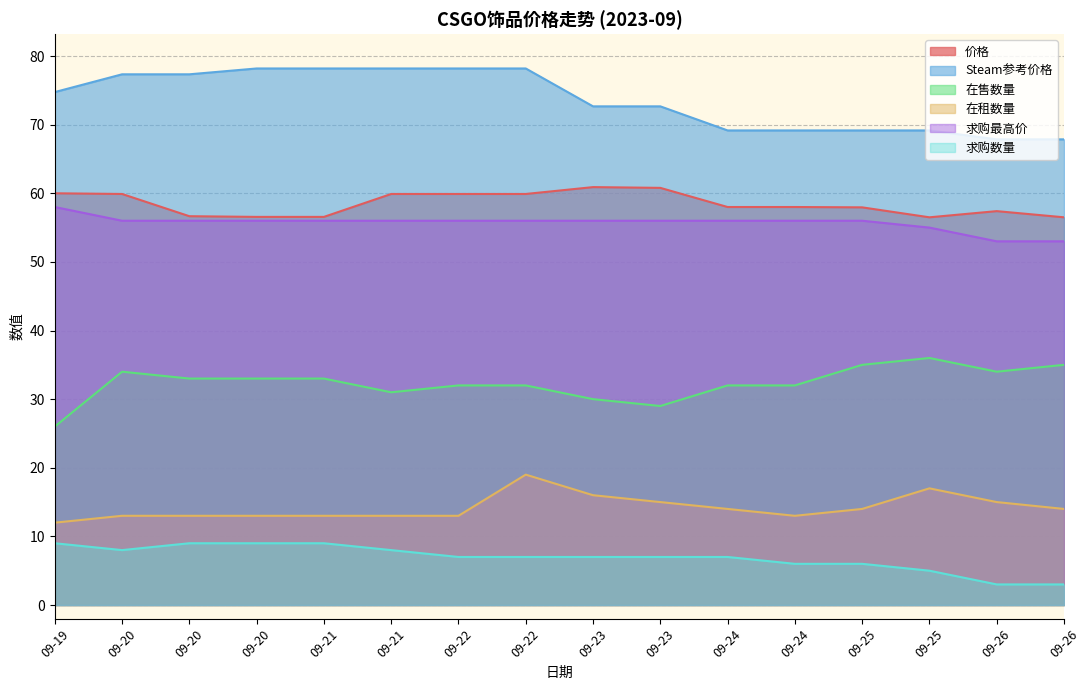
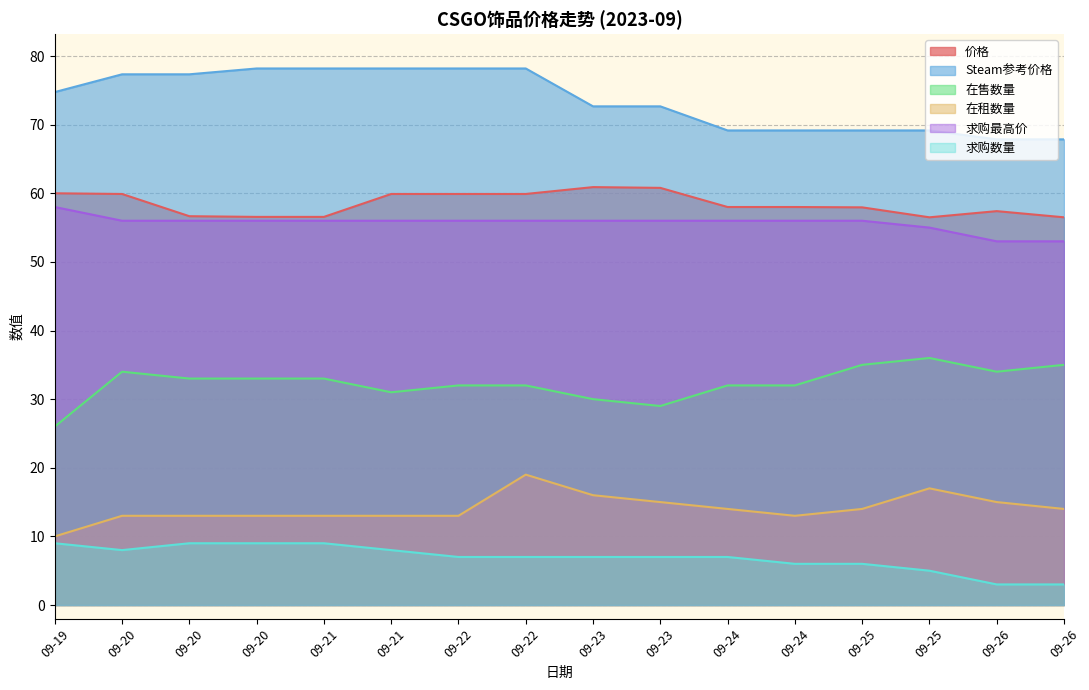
  {
    "价格": {
      "09-19": 60
    },
    "在售数量": {
      "09-19": 26
    },
    "在租数量": {
-     "09-19": 12
+     "09-19": 10
    },
    "求购最高价": {
      "09-19": 58
    }
  }
